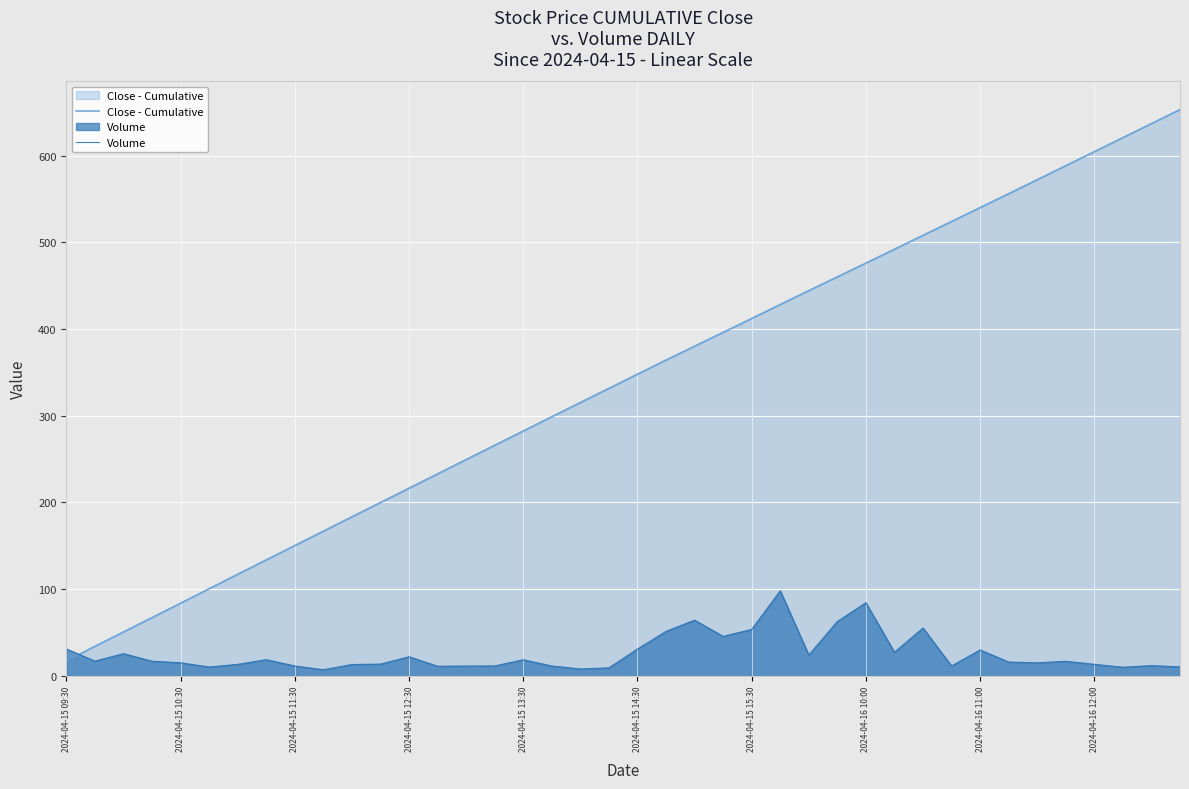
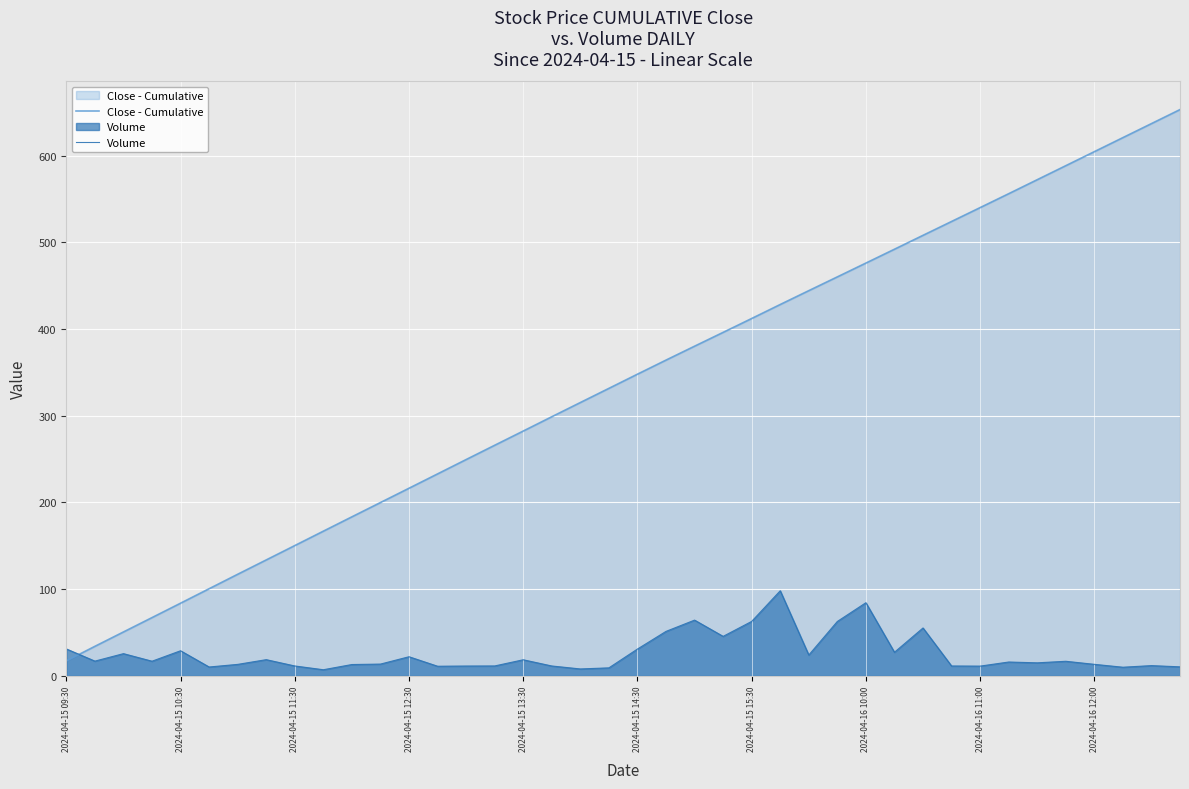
  {
    "Close - Cumulative": {
      "2024-04-15 09:30": 20,
      "2024-04-15 10:30": 80,
      "2024-04-15 11:30": 150,
      "2024-04-15 12:30": 220,
      "2024-04-15 13:30": 280,
      "2024-04-15 14:30": 350,
      "2024-04-15 15:30": 410,
      "2024-04-16 10:00": 480,
      "2024-04-16 11:00": 540,
      "2024-04-16 12:00": 600
    },
    "Volume": {
      "2024-04-15 09:30": 30,
-     "2024-04-15 10:30": 10,
+     "2024-04-15 10:30": 30,
      "2024-04-15 11:30": 10,
      "2024-04-15 12:30": 20,
      "2024-04-15 13:30": 20,
      "2024-04-15 14:30": 30,
-     "2024-04-15 15:30": 50,
+     "2024-04-15 15:30": 60,
      "2024-04-16 10:00": 80,
-     "2024-04-16 11:00": 30,
+     "2024-04-16 11:00": 10,
      "2024-04-16 12:00": 10
    }
  }
